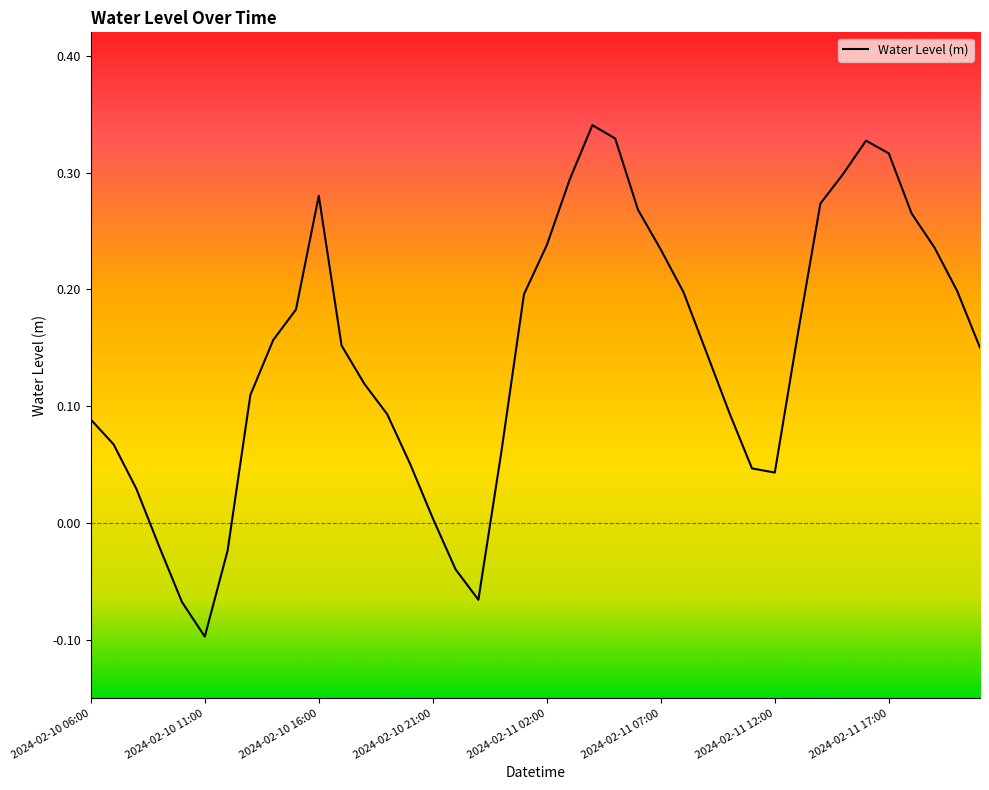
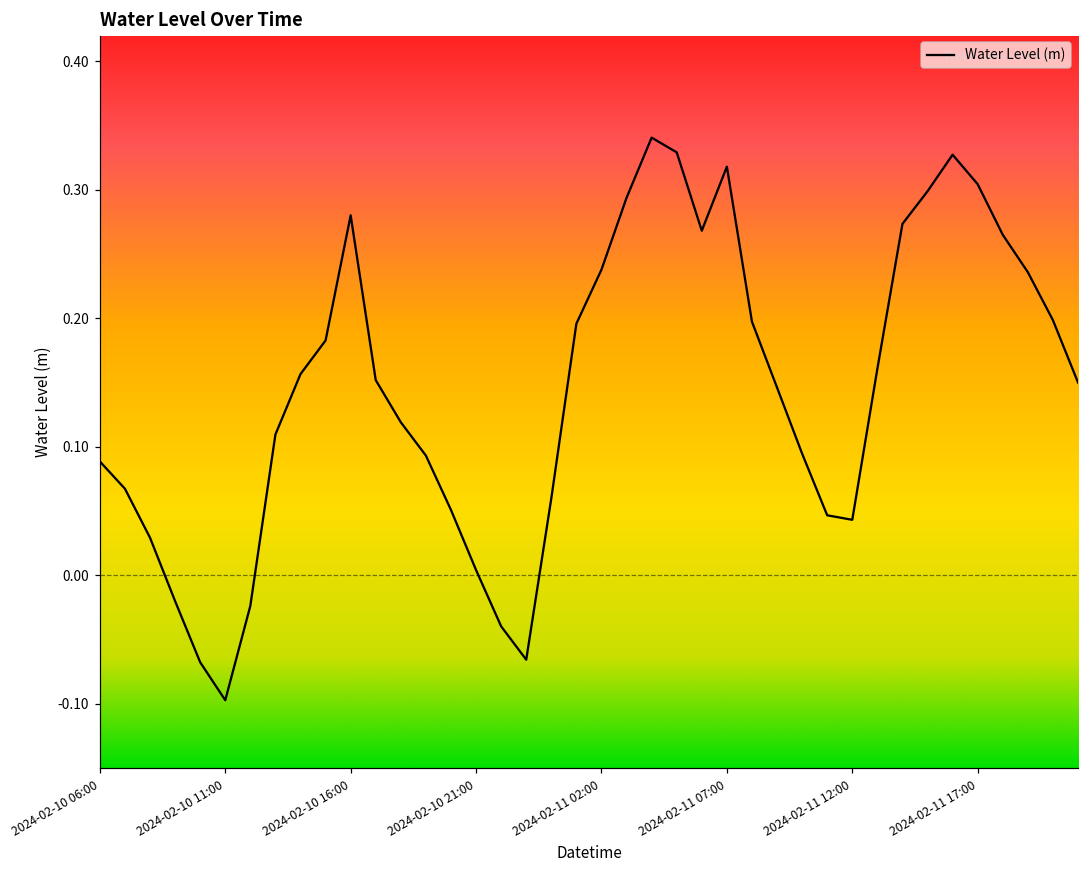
  {
    "2024-02-10 06:00": 0.089,
    "2024-02-10 11:00": -0.097,
    "2024-02-10 16:00": 0.280,
    "2024-02-10 21:00": 0.004,
    "2024-02-11 02:00": 0.238,
-   "2024-02-11 07:00": 0.234,
+   "2024-02-11 07:00": 0.318,
    "2024-02-11 12:00": 0.043,
-   "2024-02-11 17:00": 0.316
+   "2024-02-11 17:00": 0.304
  }
